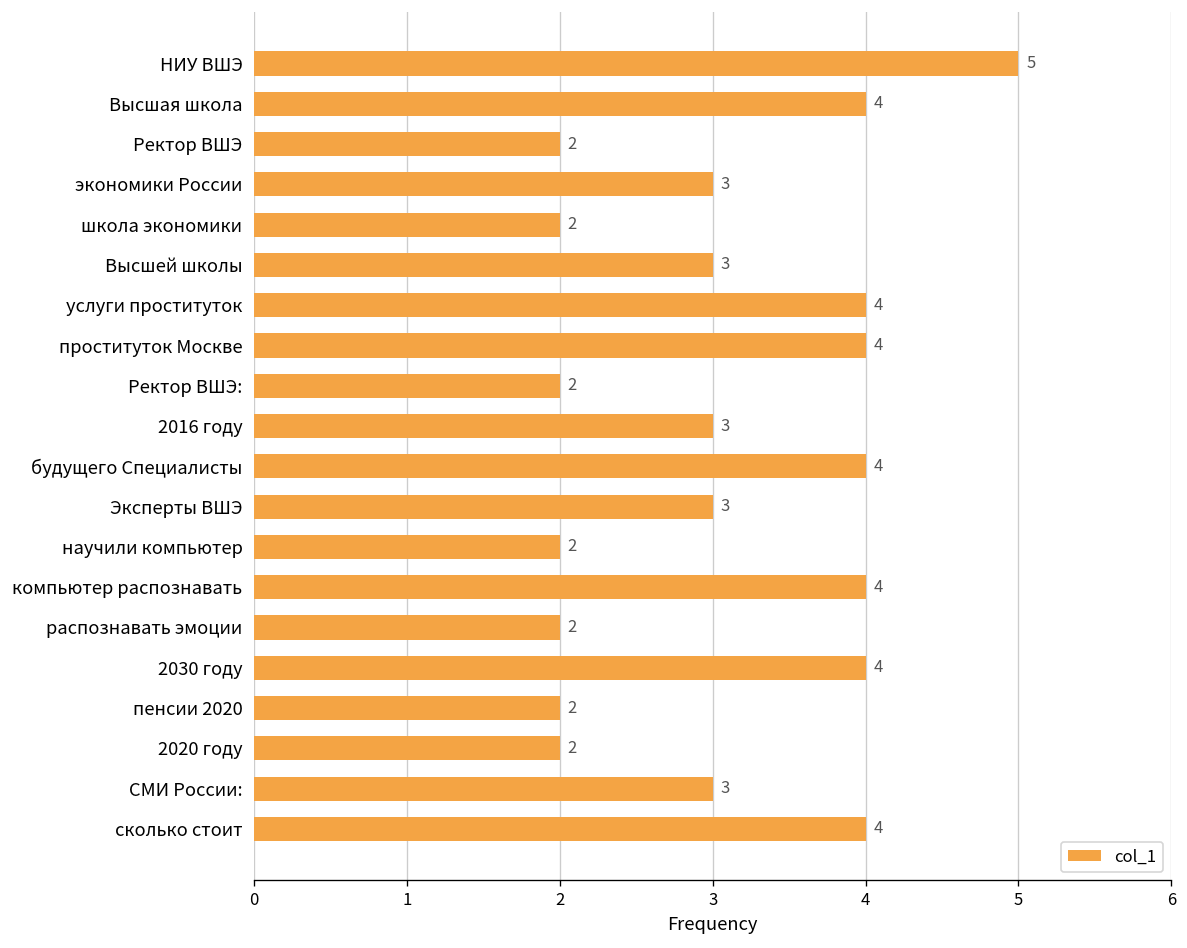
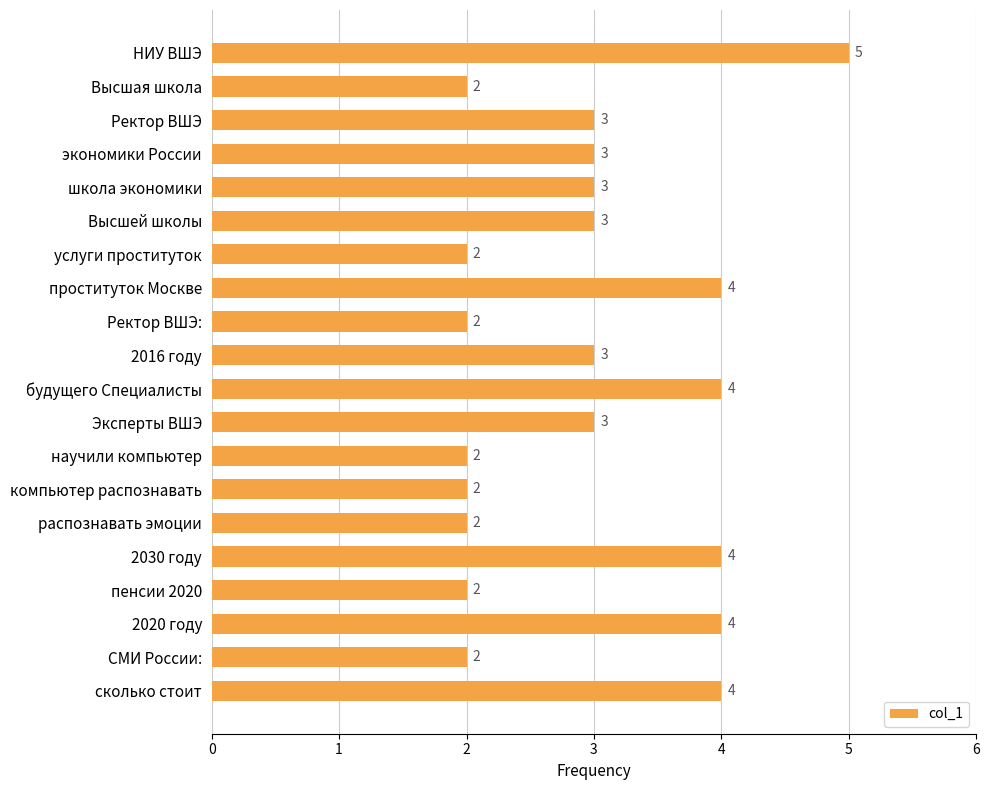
  {
    "НИУ ВШЭ": 5,
-   "Высшая школа": 4,
-   "Ректор ВШЭ": 2,
+   "Высшая школа": 2,
+   "Ректор ВШЭ": 3,
    "экономики России": 3,
-   "школа экономики": 2,
+   "школа экономики": 3,
    "Высшей школы": 3,
-   "услуги проституток": 4,
+   "услуги проституток": 2,
    "проституток Москве": 4,
    "Ректор ВШЭ:": 2,
    "2016 году": 3,
    "будущего Специалисты": 4,
    "Эксперты ВШЭ": 3,
    "научили компьютер": 2,
-   "компьютер распознавать": 4,
+   "компьютер распознавать": 2,
    "распознавать эмоции": 2,
    "2030 году": 4,
    "пенсии 2020": 2,
-   "2020 году": 2,
-   "СМИ России:": 3,
+   "2020 году": 4,
+   "СМИ России:": 2,
    "сколько стоит": 4
  }
